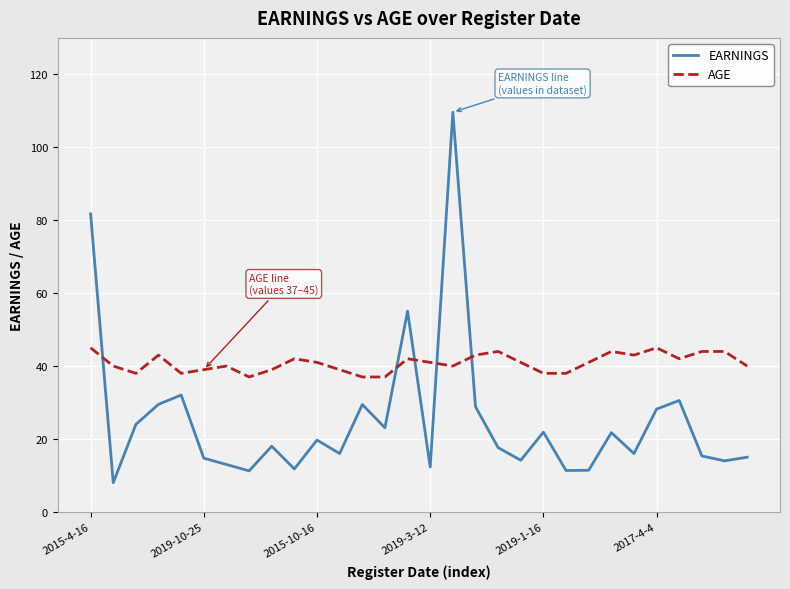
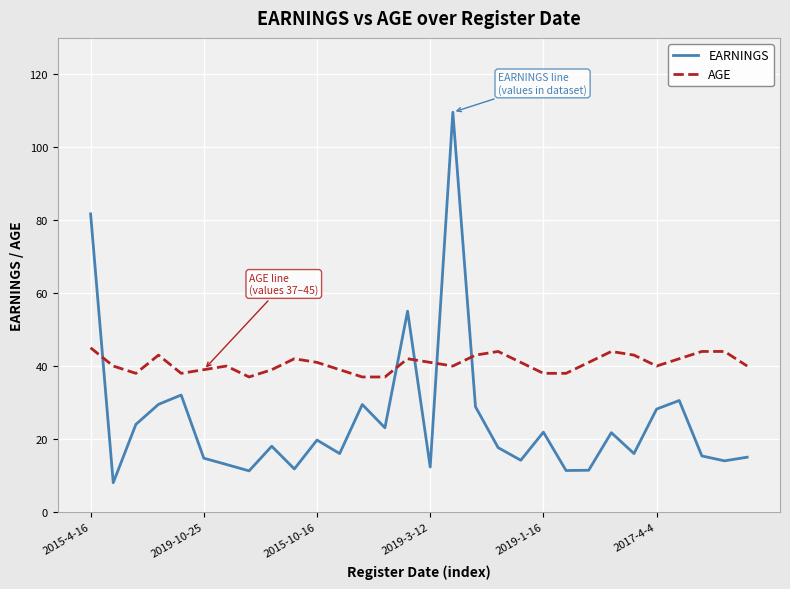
  {
    "EARNINGS": {
      "2015-4-16": 82,
      "2019-10-25": 15,
      "2015-10-16": 20,
      "2019-3-12": 12,
      "2019-1-16": 22,
      "2017-4-4": 28
    },
    "AGE": {
      "2015-4-16": 45,
      "2019-10-25": 39,
      "2019-3-12": 41,
      "2019-1-16": 38,
-     "2017-4-4": 45
+     "2017-4-4": 40
    }
  }
